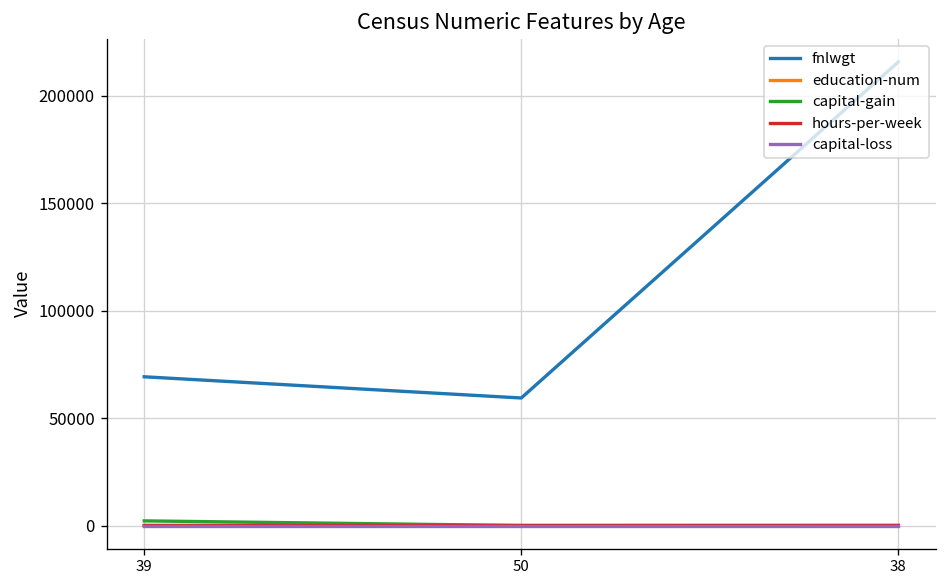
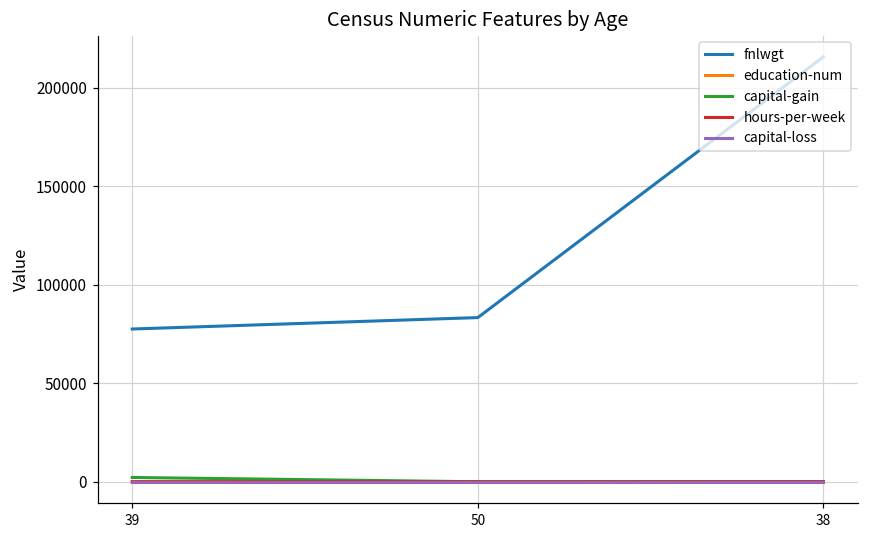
  {
    "fnlwgt": {
-     "39": 69000,
-     "50": 59000
+     "39": 78000,
+     "50": 83000
    },
    "capital-loss": {
      "39": 0
    },
    "capital-gain": {
      "39": 2000
    }
  }
